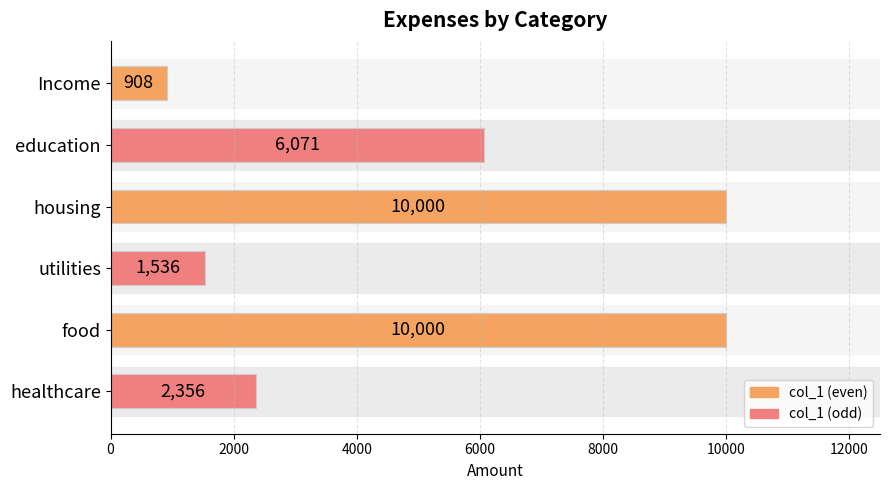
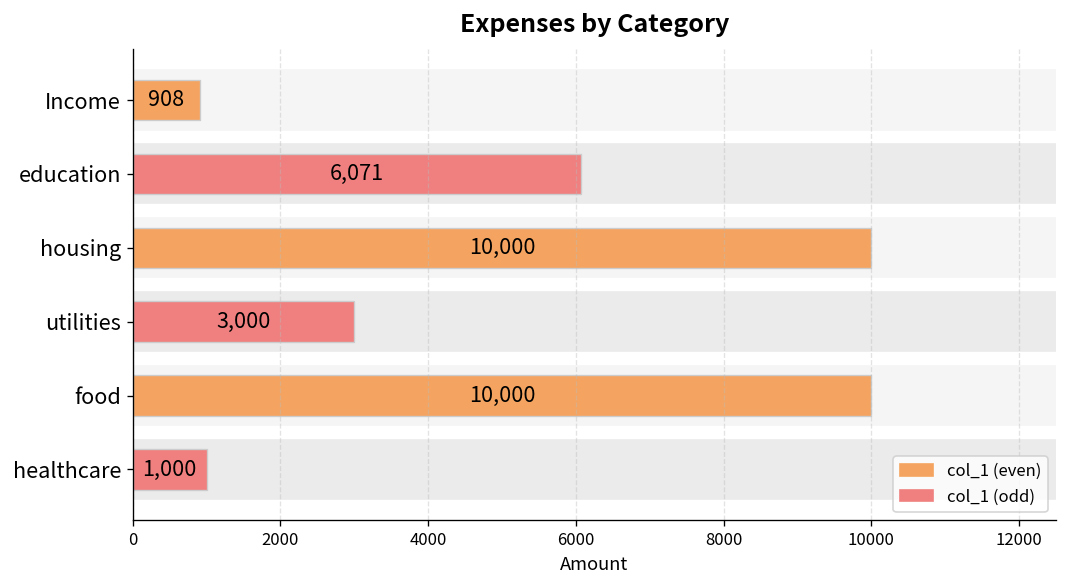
  {
    "Income": "908",
    "education": "6,071",
    "housing": "10,000",
-   "utilities": "1,536",
+   "utilities": "3,000",
    "food": "10,000",
-   "healthcare": "2,356"
+   "healthcare": "1,000"
  }
